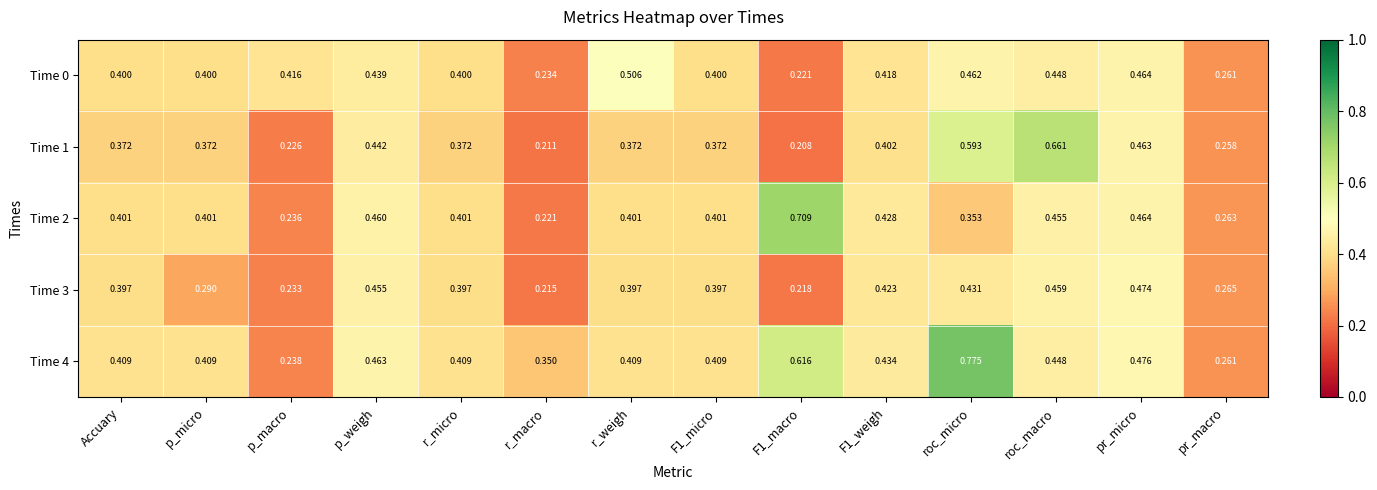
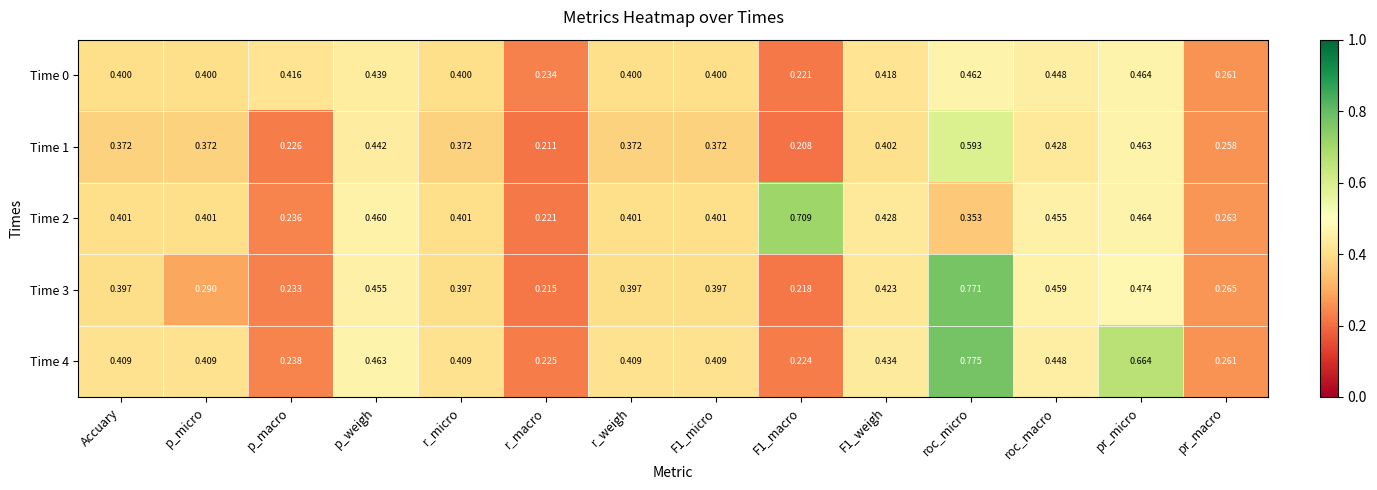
  {
    "Time 0": {
      "Accuary": 0.400,
      "p_micro": 0.400,
      "p_macro": 0.416,
      "p_weigh": 0.439,
      "r_micro": 0.400,
      "r_macro": 0.234,
-     "r_weigh": 0.506,
+     "r_weigh": 0.400,
      "F1_micro": 0.400,
      "F1_macro": 0.221,
      "F1_weigh": 0.418,
      "roc_micro": 0.462,
      "roc_macro": 0.448,
      "pr_micro": 0.464,
      "pr_macro": 0.261
    },
    "Time 1": {
      "Accuary": 0.372,
      "p_micro": 0.372,
      "p_macro": 0.226,
      "p_weigh": 0.442,
      "r_micro": 0.372,
      "r_macro": 0.211,
      "r_weigh": 0.372,
      "F1_micro": 0.372,
      "F1_macro": 0.208,
      "F1_weigh": 0.402,
      "roc_micro": 0.593,
-     "roc_macro": 0.661,
+     "roc_macro": 0.428,
      "pr_micro": 0.463,
      "pr_macro": 0.258
    },
    "Time 2": {
      "Accuary": 0.401,
      "p_micro": 0.401,
      "p_macro": 0.236,
      "p_weigh": 0.460,
      "r_micro": 0.401,
      "r_macro": 0.221,
      "r_weigh": 0.401,
      "F1_micro": 0.401,
      "F1_macro": 0.709,
      "F1_weigh": 0.428,
      "roc_micro": 0.353,
      "roc_macro": 0.455,
      "pr_micro": 0.464,
      "pr_macro": 0.263
    },
    "Time 3": {
      "Accuary": 0.397,
      "p_micro": 0.290,
      "p_macro": 0.233,
      "p_weigh": 0.455,
      "r_micro": 0.397,
      "r_macro": 0.215,
      "r_weigh": 0.397,
      "F1_micro": 0.397,
      "F1_macro": 0.218,
      "F1_weigh": 0.423,
-     "roc_micro": 0.431,
+     "roc_micro": 0.771,
      "roc_macro": 0.459,
      "pr_micro": 0.474,
      "pr_macro": 0.265
    },
    "Time 4": {
      "Accuary": 0.409,
      "p_micro": 0.409,
      "p_macro": 0.238,
      "p_weigh": 0.463,
      "r_micro": 0.409,
-     "r_macro": 0.350,
+     "r_macro": 0.225,
      "r_weigh": 0.409,
      "F1_micro": 0.409,
-     "F1_macro": 0.616,
+     "F1_macro": 0.224,
      "F1_weigh": 0.434,
      "roc_micro": 0.775,
      "roc_macro": 0.448,
-     "pr_micro": 0.476,
+     "pr_micro": 0.664,
      "pr_macro": 0.261
    }
  }
